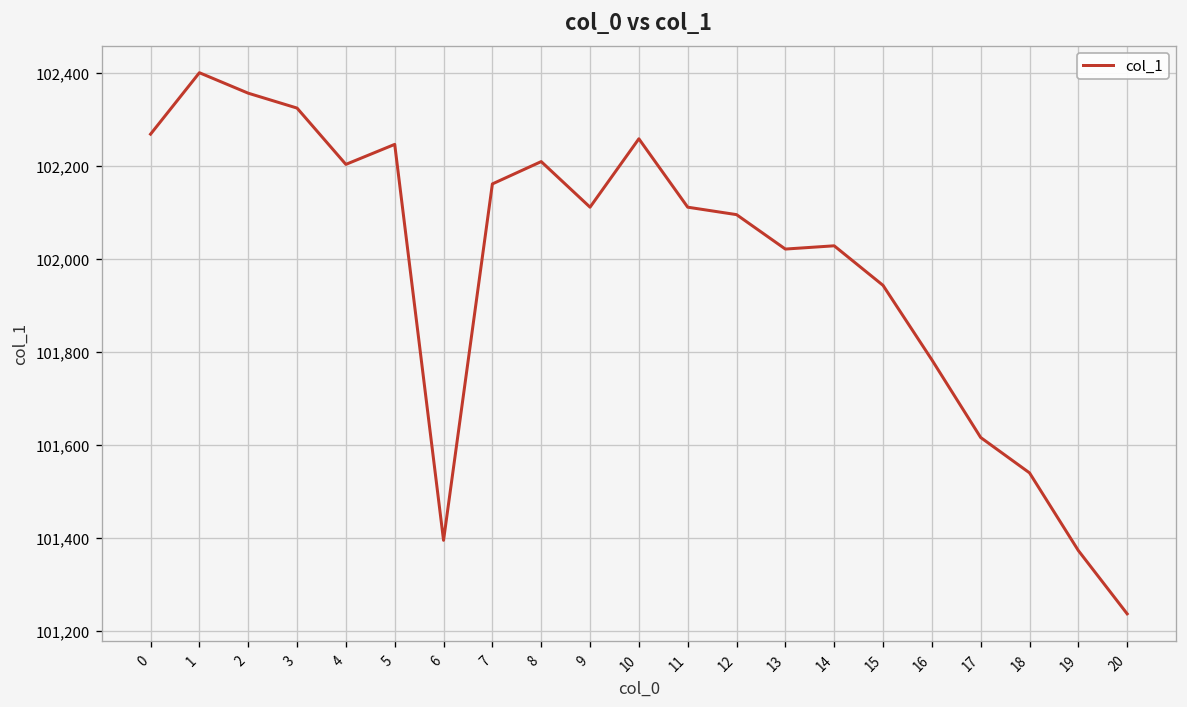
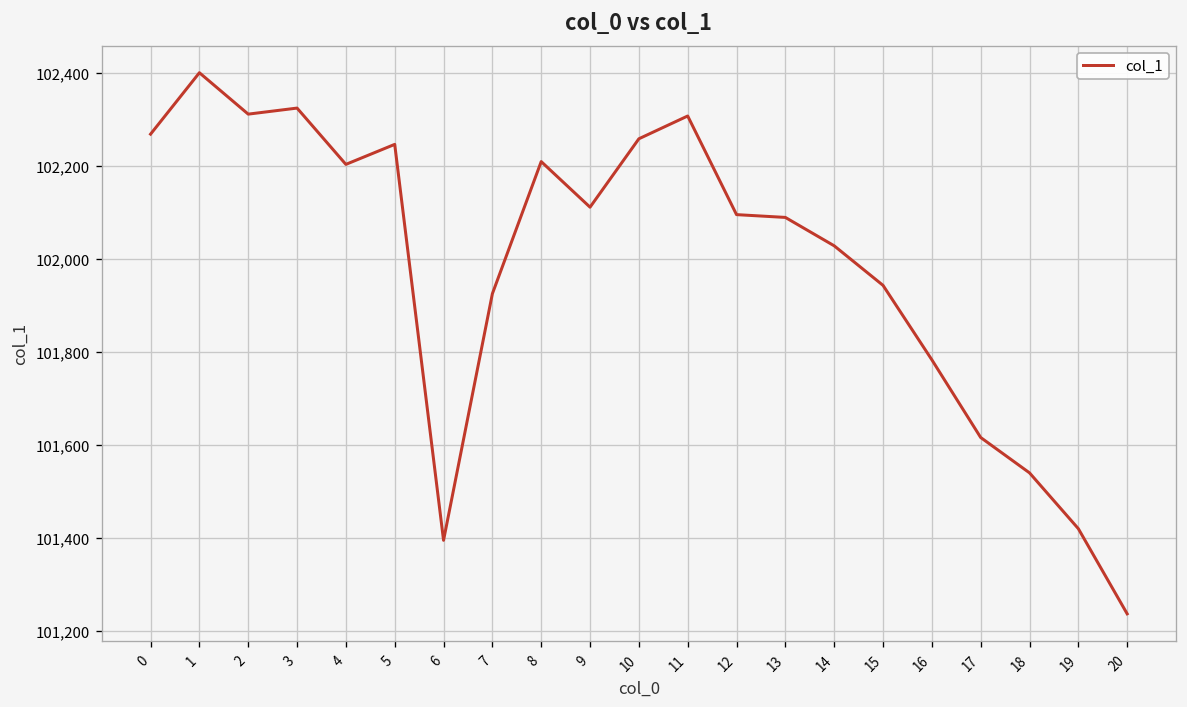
  {
    "0": "102,270",
    "1": "102,400",
-   "2": "102,360",
+   "2": "102,310",
    "3": "102,320",
    "4": "102,200",
    "5": "102,250",
    "6": "101,400",
-   "7": "102,160",
+   "7": "101,930",
    "8": "102,210",
    "9": "102,110",
    "10": "102,260",
-   "11": "102,110",
+   "11": "102,310",
    "12": "102,100",
-   "13": "102,020",
+   "13": "102,090",
    "14": "102,030",
    "15": "101,940",
    "16": "101,780",
    "17": "101,620",
    "18": "101,540",
-   "19": "101,370",
+   "19": "101,420",
    "20": "101,240"
  }
